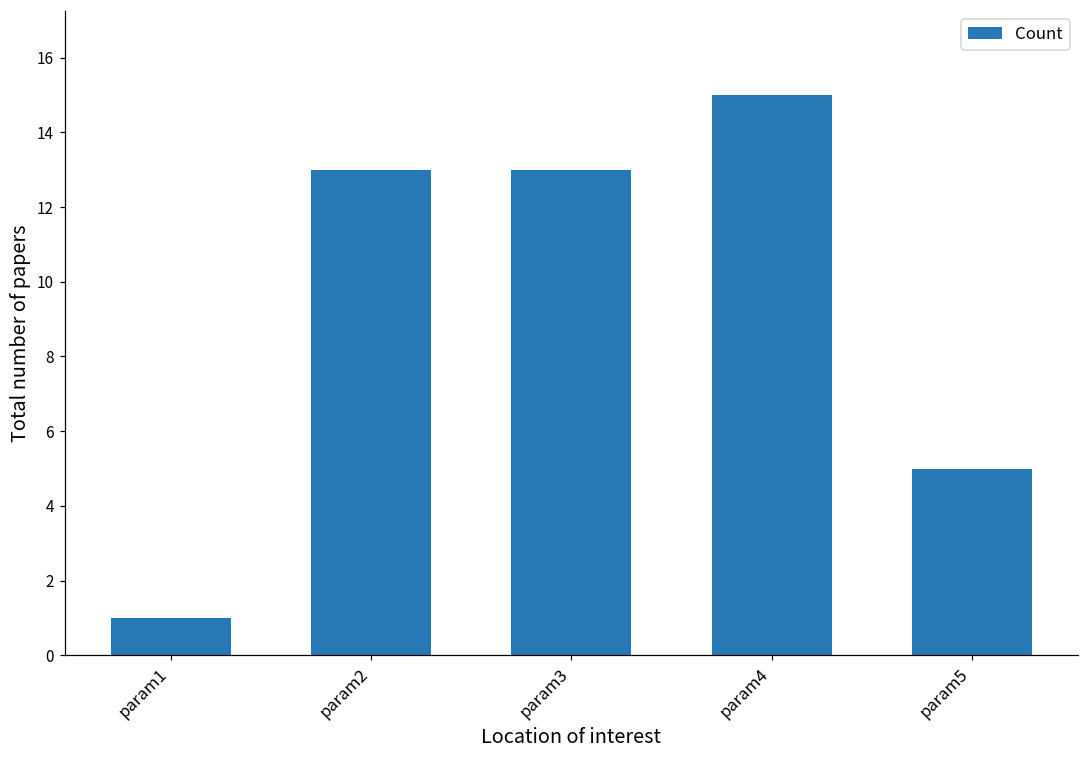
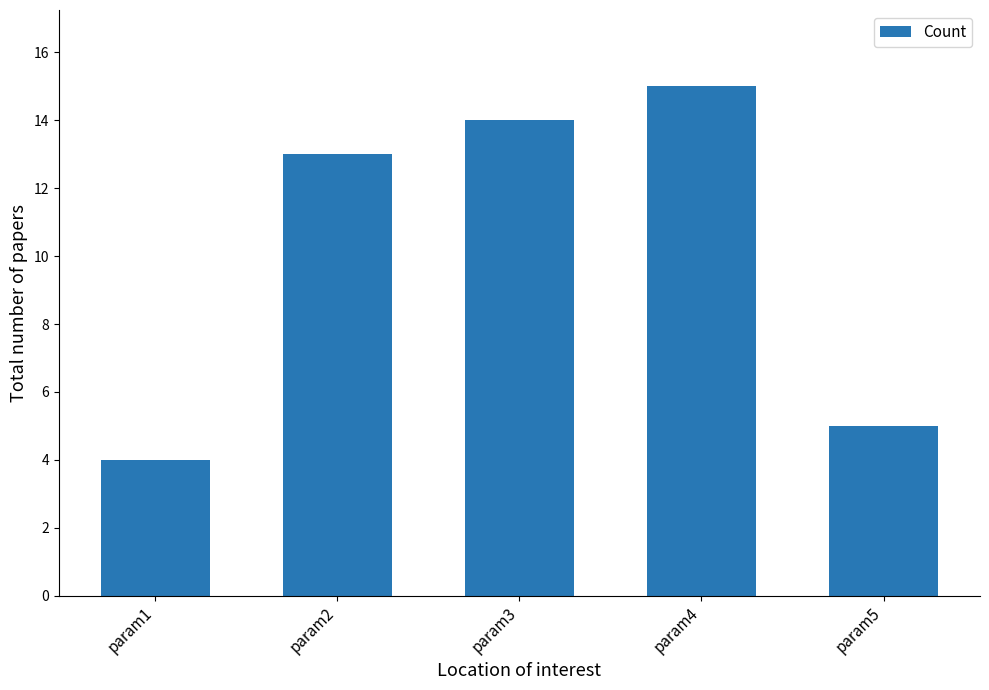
  {
-   "param1": 1,
+   "param1": 4,
    "param2": 13,
-   "param3": 13,
+   "param3": 14,
    "param4": 15,
    "param5": 5
  }
